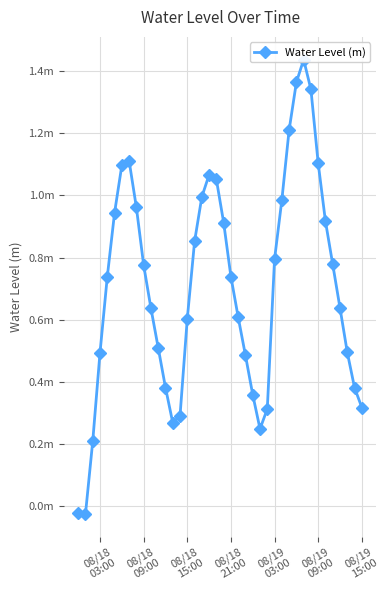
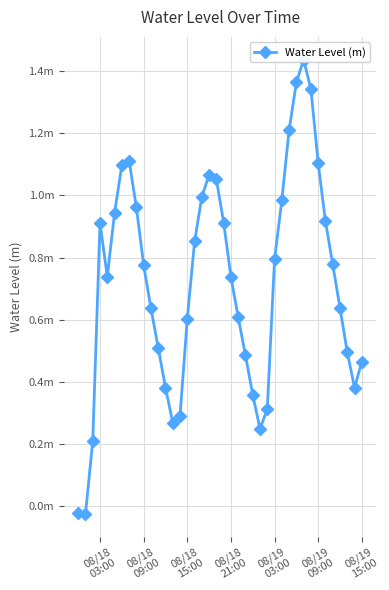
  {
-   "08/18 03:00": "0.49m",
+   "08/18 03:00": "0.91m",
    "08/18 09:00": "0.78m",
    "08/18 15:00": "0.60m",
    "08/18 21:00": "0.74m",
    "08/19 03:00": "0.80m",
    "08/19 09:00": "1.10m",
-   "08/19 15:00": "0.32m"
+   "08/19 15:00": "0.47m"
  }
